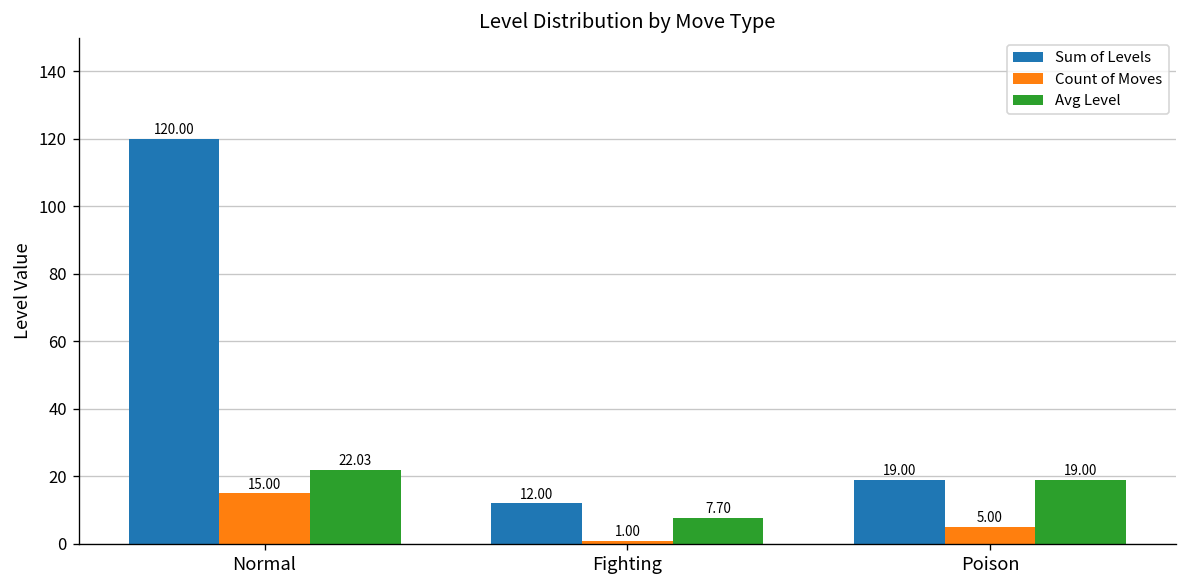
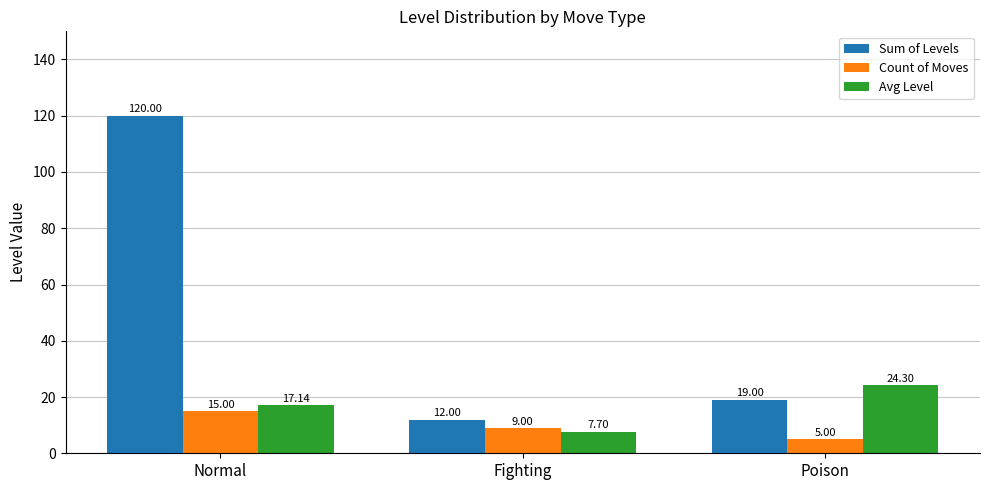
  {
    "Sum of Levels": {
      "Normal": 120.00,
      "Fighting": 12.00,
      "Poison": 19.00
    },
    "Count of Moves": {
      "Normal": 15.00,
-     "Fighting": 1.00,
+     "Fighting": 9.00,
      "Poison": 5.00
    },
    "Avg Level": {
-     "Normal": 22.03,
+     "Normal": 17.14,
      "Fighting": 7.70,
-     "Poison": 19.00
+     "Poison": 24.30
    }
  }
